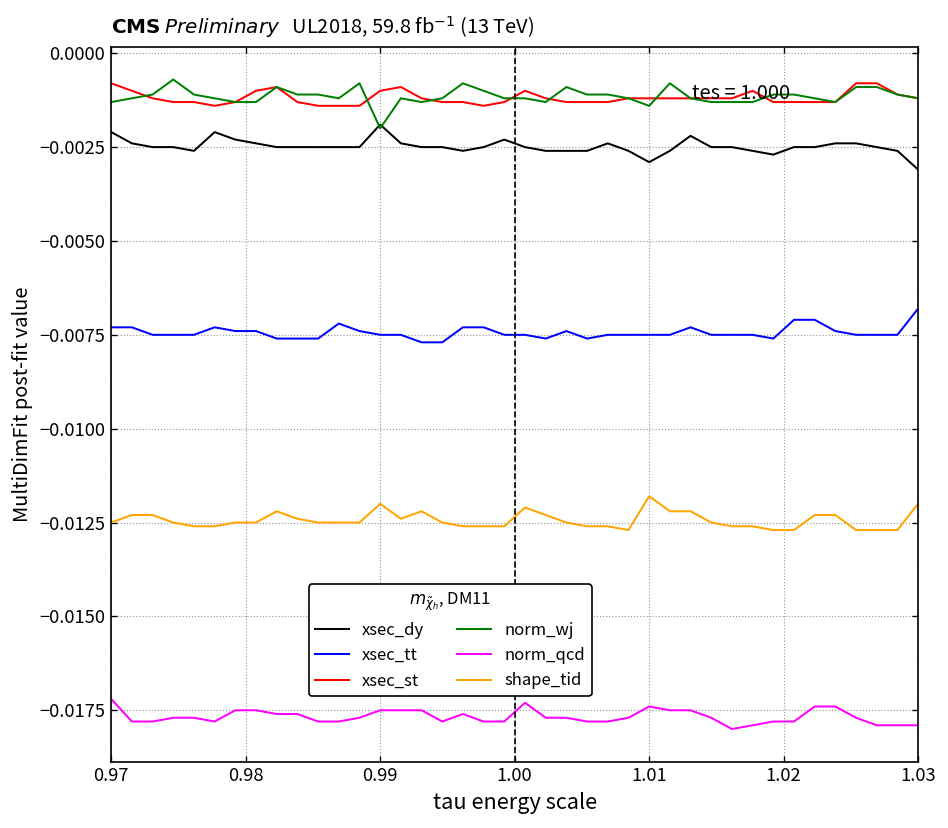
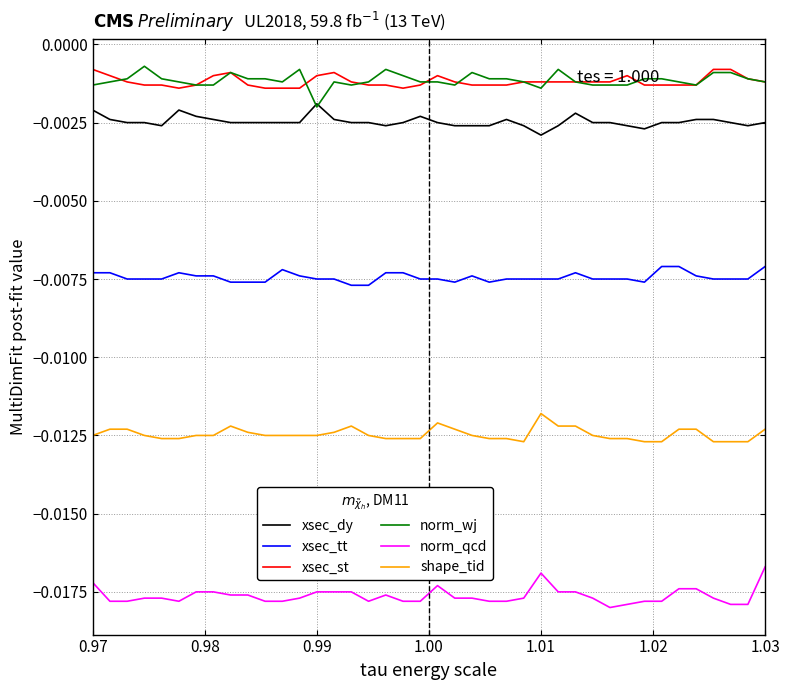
  {
    "xsec_dy": {
      "0.97": -0.0021,
      "0.99": -0.0019,
      "1.01": -0.0029,
-     "1.03": -0.0031
+     "1.03": -0.0025
    },
    "xsec_tt": {
      "0.97": -0.0073,
      "0.99": -0.0075,
      "1.01": -0.0075,
-     "1.03": -0.0068
+     "1.03": -0.0071
    },
    "xsec_st": {
      "0.97": -0.0008,
      "0.99": -0.0010,
      "1.01": -0.0012
    },
    "norm_wj": {
      "0.97": -0.0013,
      "0.99": -0.0020,
      "1.01": -0.0014
    },
    "norm_qcd": {
      "0.97": -0.0172,
      "0.99": -0.0175,
-     "1.01": -0.0174,
-     "1.03": -0.0179
+     "1.01": -0.0169,
+     "1.03": -0.0167
    },
    "shape_tid": {
      "0.97": -0.0125,
-     "0.99": -0.0120,
+     "0.99": -0.0125,
      "1.01": -0.0118,
-     "1.03": -0.0120
+     "1.03": -0.0123
    }
  }
